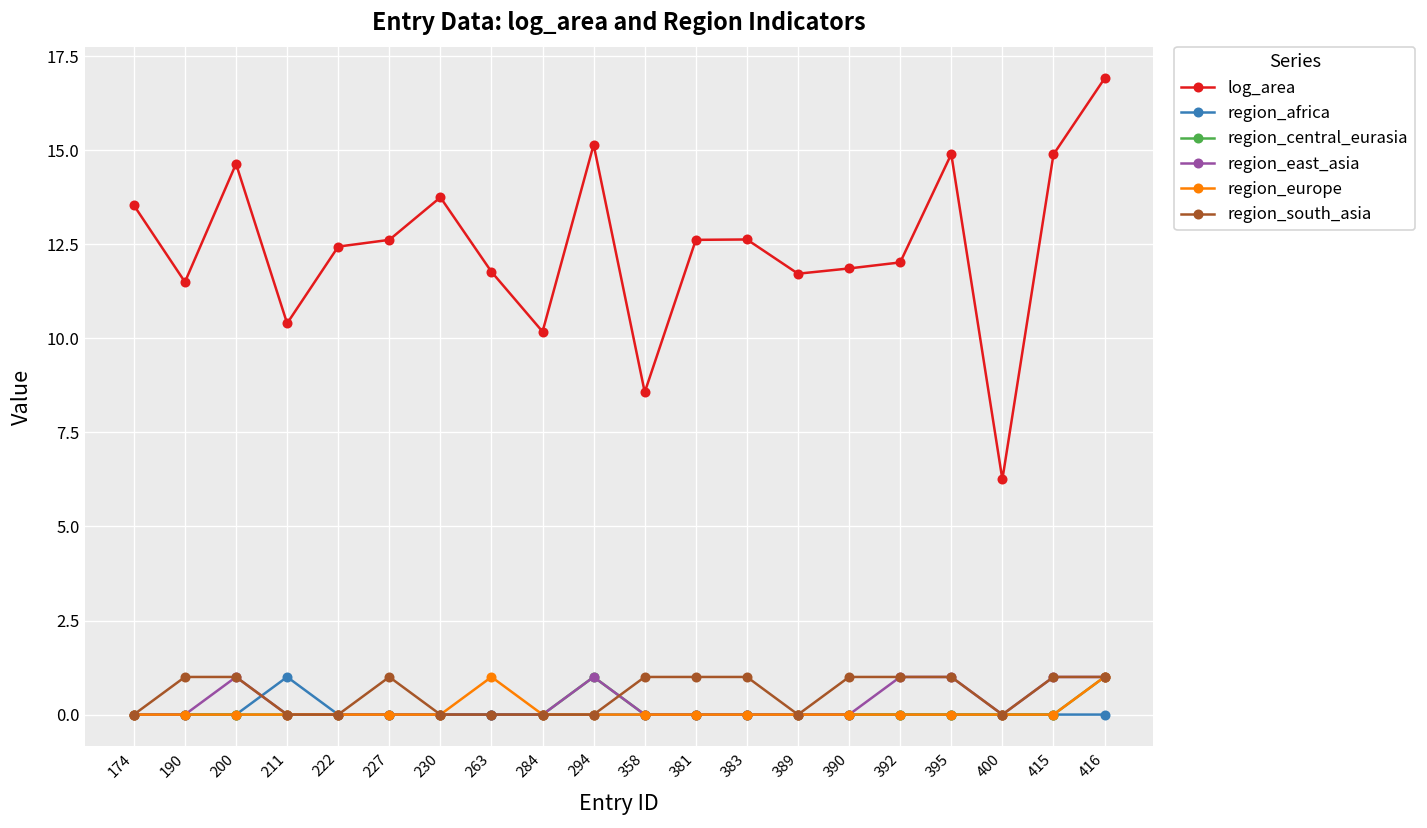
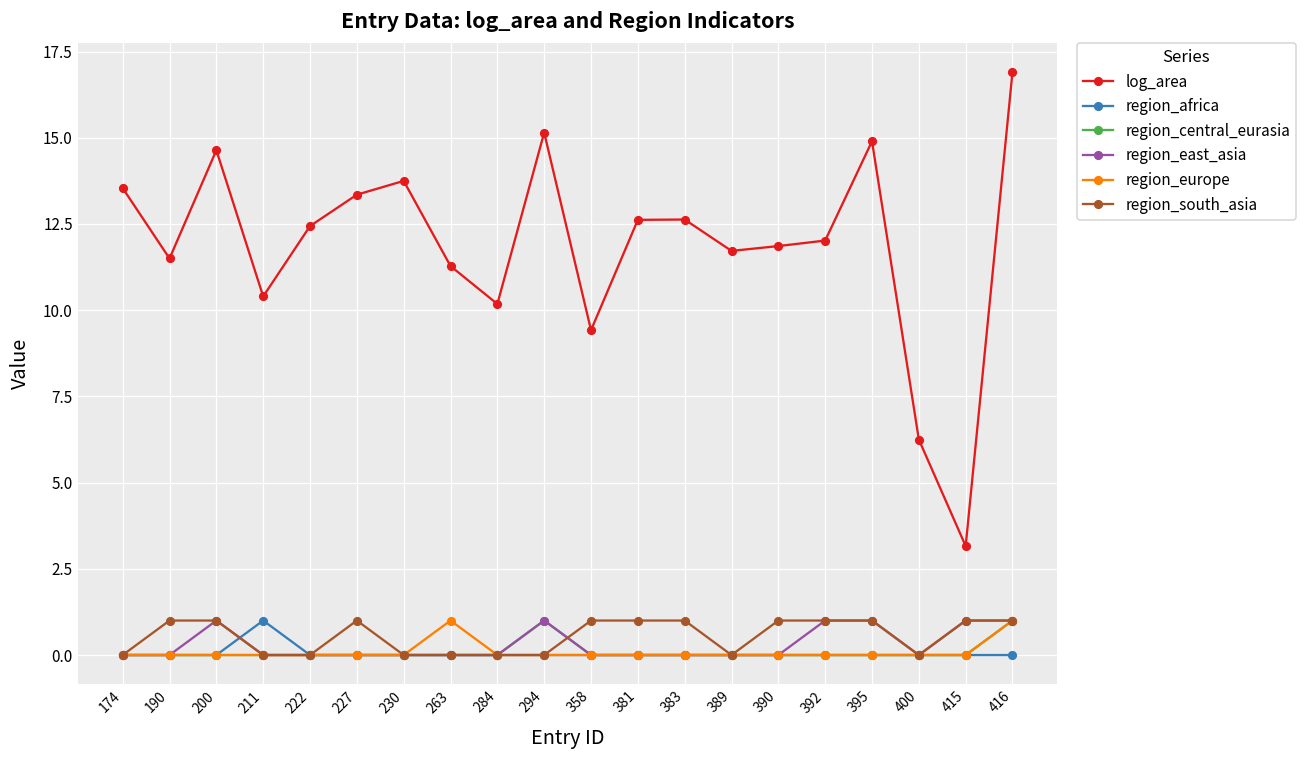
  {
    "log_area": {
      "174": 13.5,
      "190": 11.5,
      "200": 14.6,
      "211": 10.4,
      "222": 12.4,
-     "227": 12.6,
+     "227": 13.4,
      "230": 13.8,
-     "263": 11.8,
+     "263": 11.3,
      "284": 10.2,
      "294": 15.2,
-     "358": 8.6,
+     "358": 9.4,
      "381": 12.6,
      "383": 12.6,
      "389": 11.7,
      "390": 11.9,
      "392": 12.0,
      "395": 14.9,
      "400": 6.3,
-     "415": 14.9,
+     "415": 3.2,
      "416": 16.9
    },
    "region_africa": {
      "211": 1.0,
      "416": 0.0
    },
    "region_europe": {
      "263": 1.0
    },
    "region_south_asia": {
      "190": 1.0,
      "227": 1.0,
      "358": 1.0,
      "381": 1.0,
      "383": 1.0,
      "390": 1.0
    }
  }
